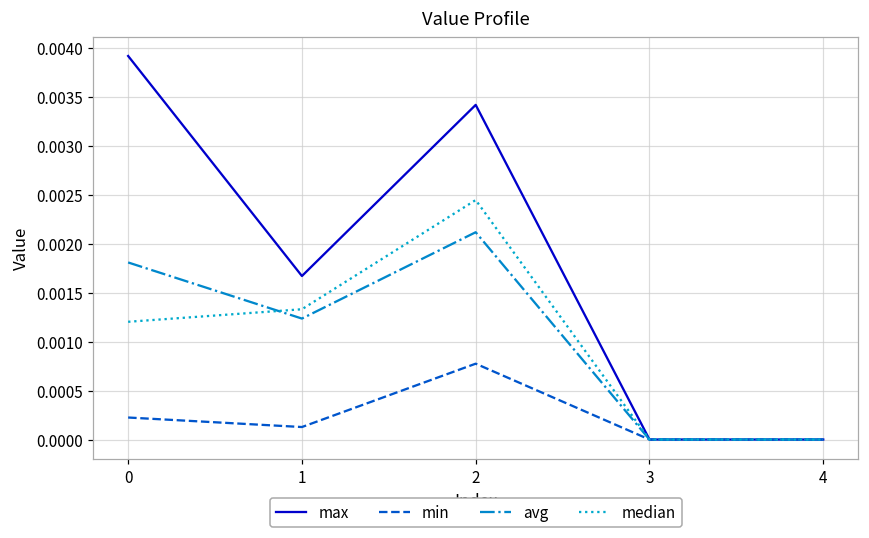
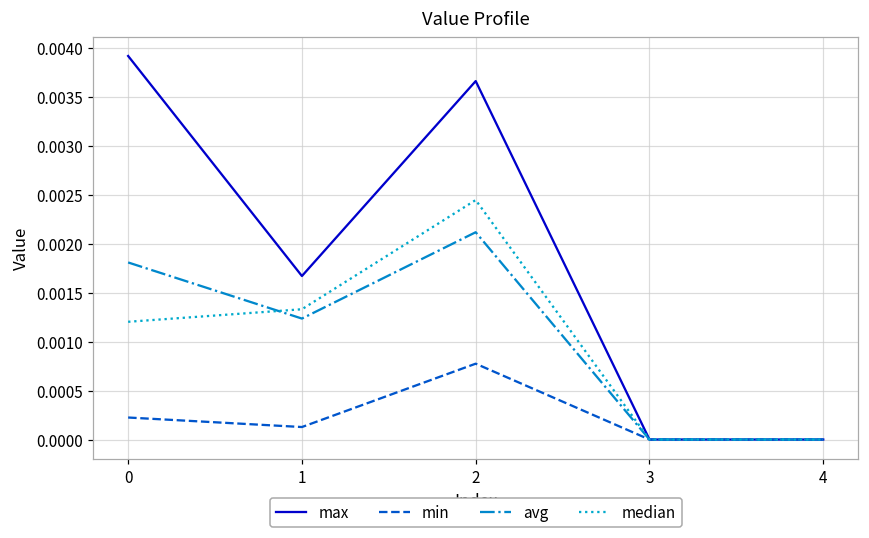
  {
    "max": {
      "0": 0.0039,
      "1": 0.0017,
-     "2": 0.0034
+     "2": 0.0037
    }
  }
